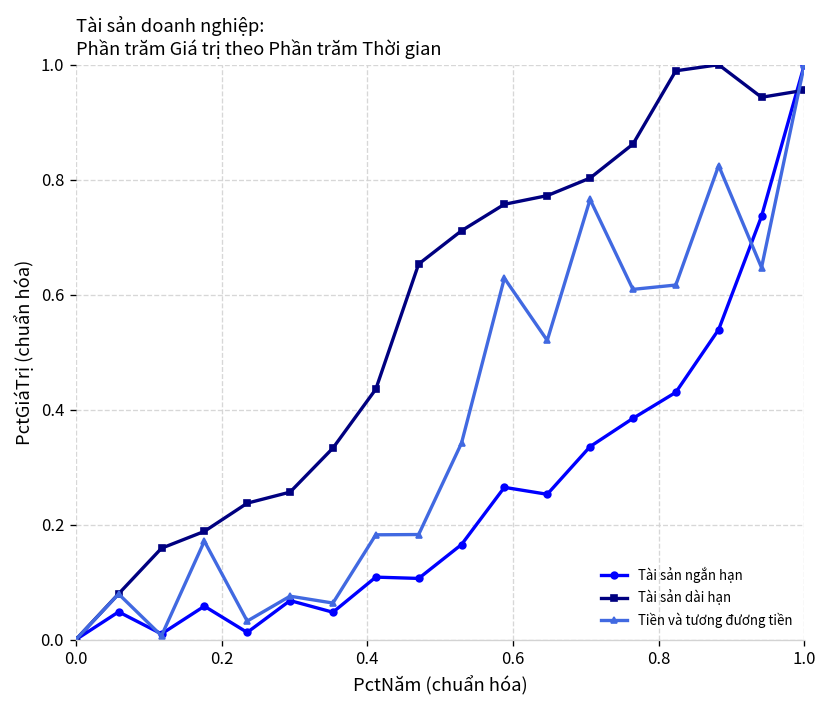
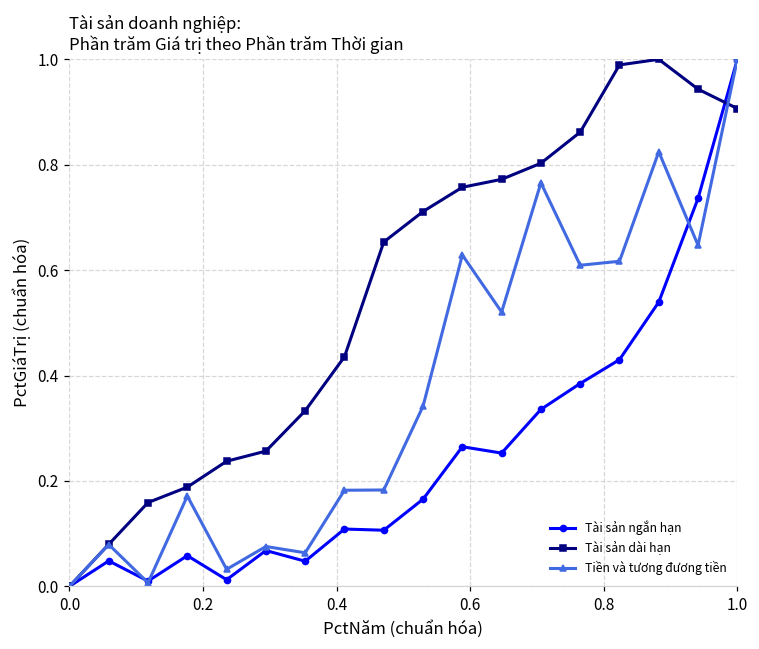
  {
    "Tài sản dài hạn": {
-     "1.0": 0.96
+     "1.0": 0.91
    }
  }
